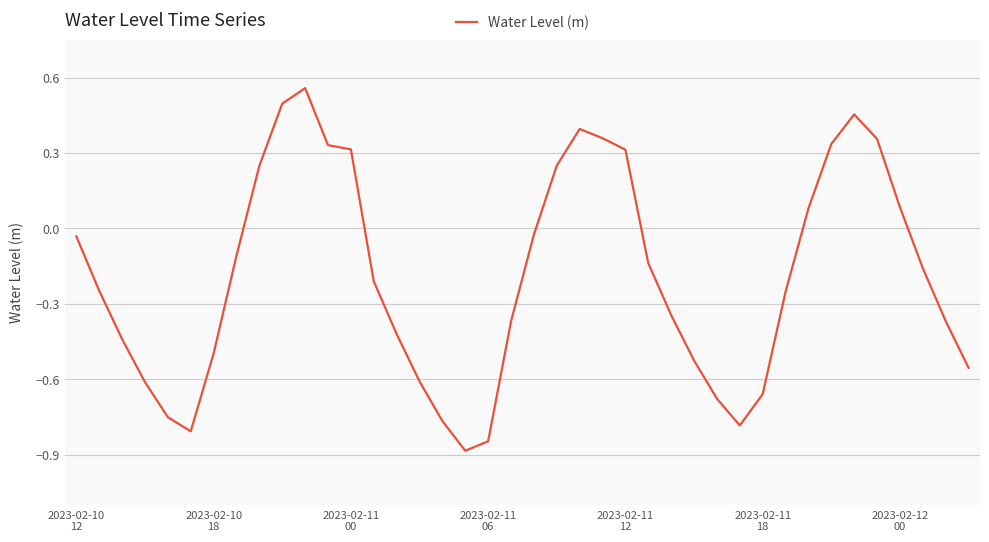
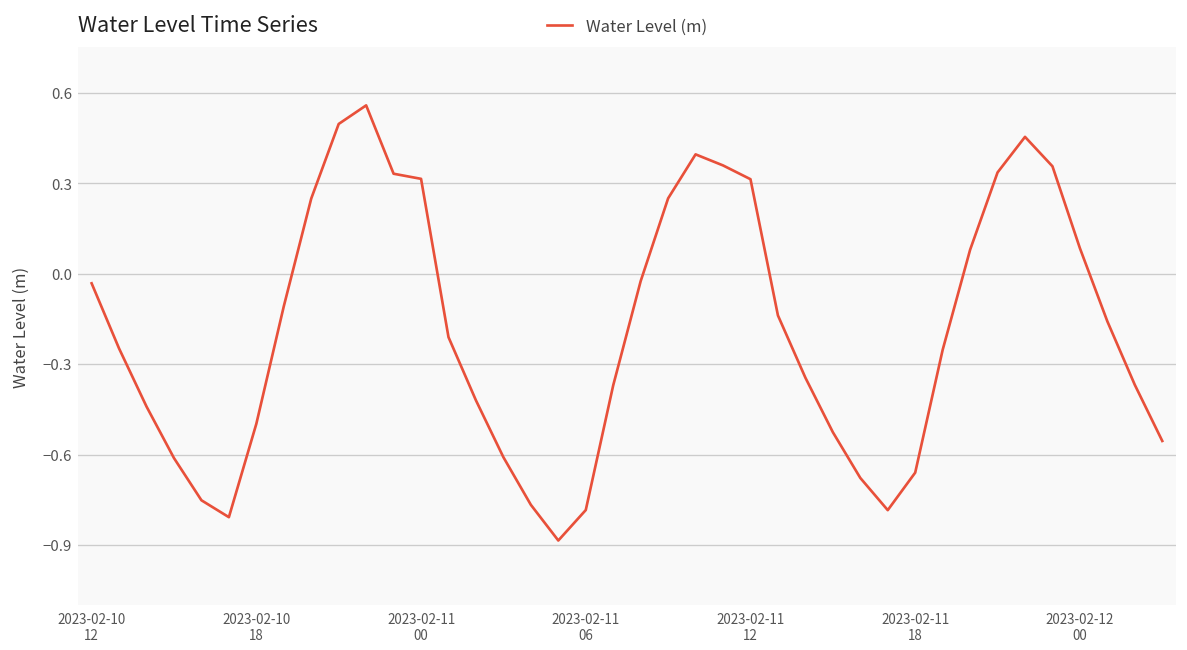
  {
    "2023-02-10 12": -0.03,
    "2023-02-10 18": -0.50,
    "2023-02-11 00": 0.31,
-   "2023-02-11 06": -0.85,
+   "2023-02-11 06": -0.78,
    "2023-02-11 12": 0.31,
    "2023-02-11 18": -0.66,
    "2023-02-12 00": 0.08
  }
